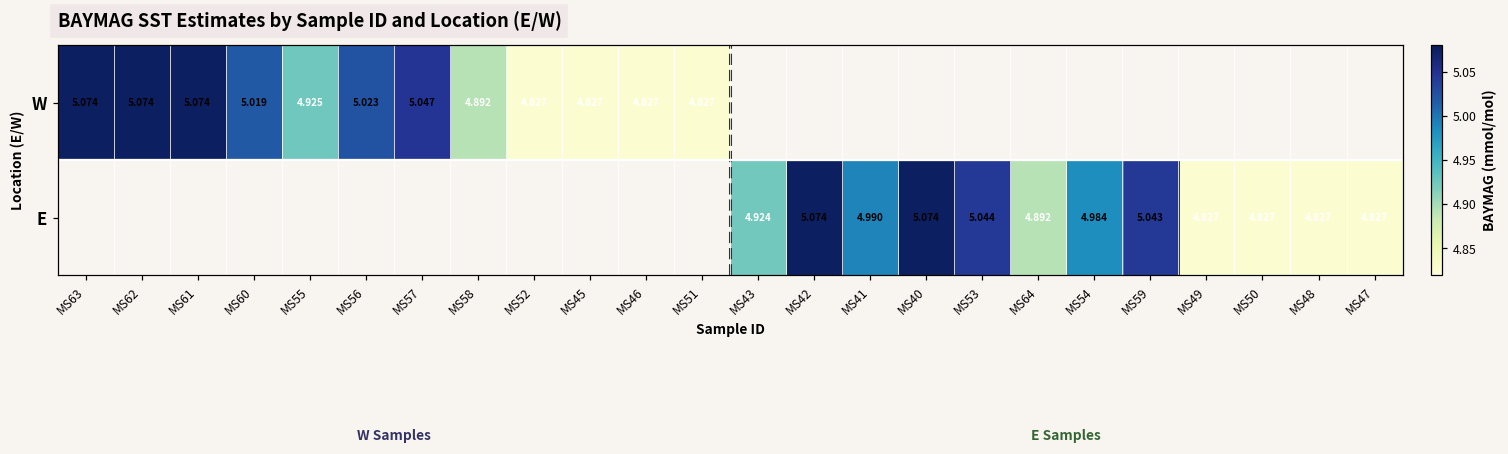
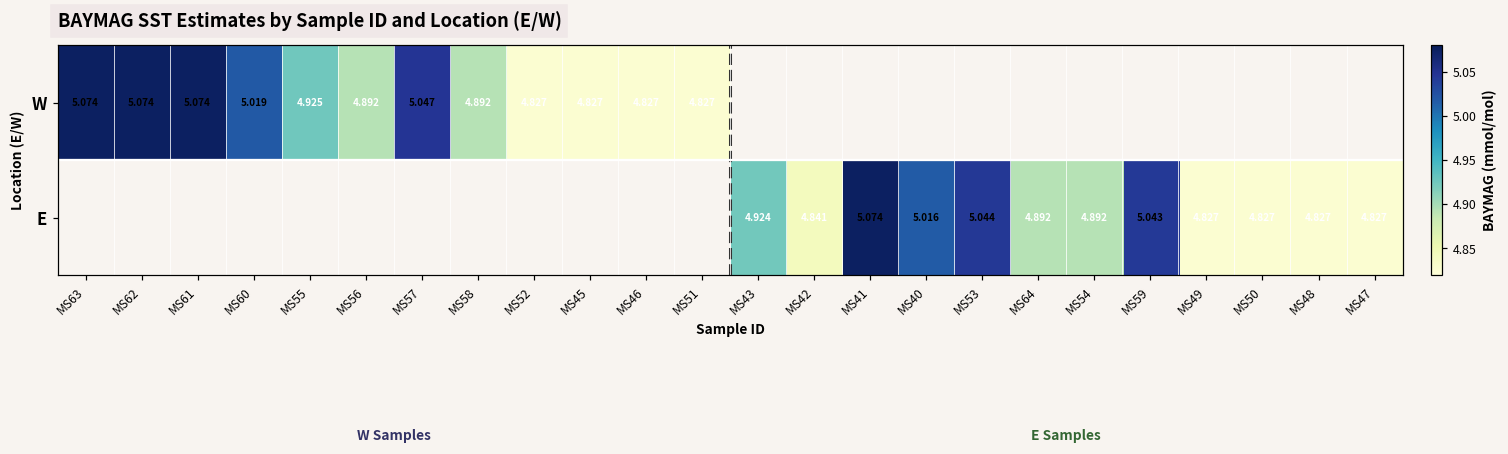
  {
    "W": {
      "MS63": 5.074,
      "MS62": 5.074,
      "MS61": 5.074,
      "MS60": 5.019,
      "MS55": 4.925,
-     "MS56": 5.023,
+     "MS56": 4.892,
      "MS57": 5.047,
      "MS58": 4.892
    },
    "E": {
      "MS43": 4.924,
-     "MS42": 5.074,
-     "MS41": 4.990,
-     "MS40": 5.074,
+     "MS42": 4.841,
+     "MS41": 5.074,
+     "MS40": 5.016,
      "MS53": 5.044,
      "MS64": 4.892,
-     "MS54": 4.984,
+     "MS54": 4.892,
      "MS59": 5.043
    }
  }
